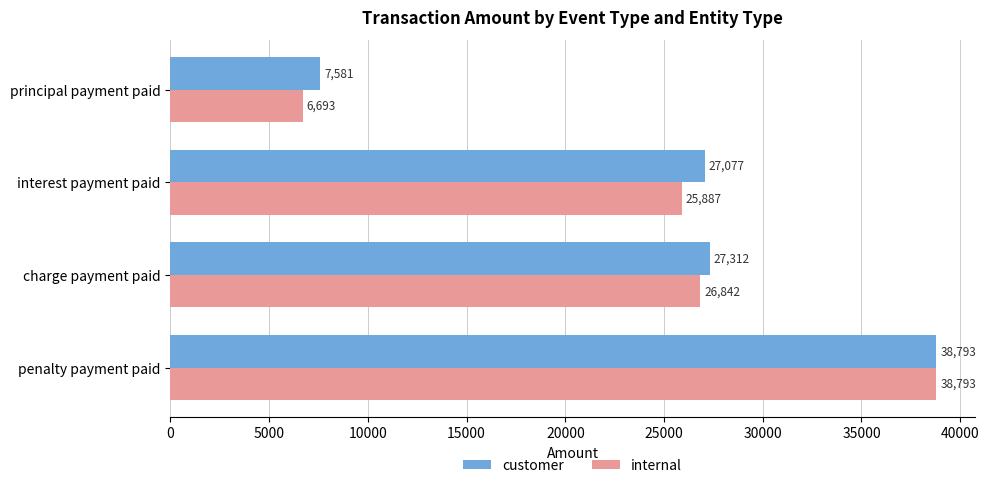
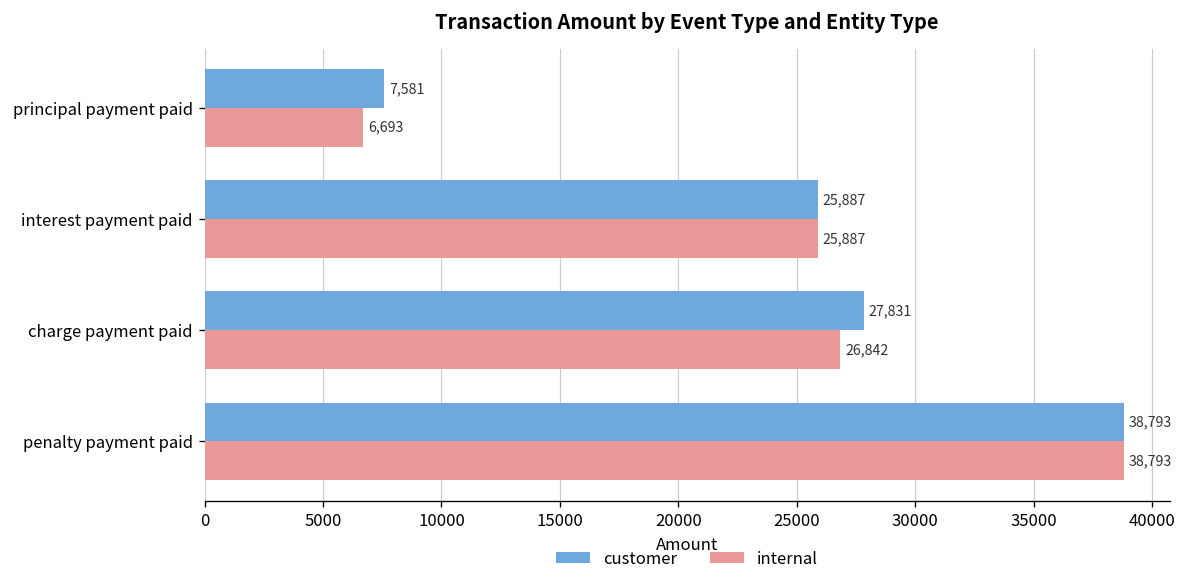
  {
    "customer": {
      "principal payment paid": "7,581",
-     "interest payment paid": "27,077",
-     "charge payment paid": "27,312",
+     "interest payment paid": "25,887",
+     "charge payment paid": "27,831",
      "penalty payment paid": "38,793"
    },
    "internal": {
      "principal payment paid": "6,693",
      "interest payment paid": "25,887",
      "charge payment paid": "26,842",
      "penalty payment paid": "38,793"
    }
  }
